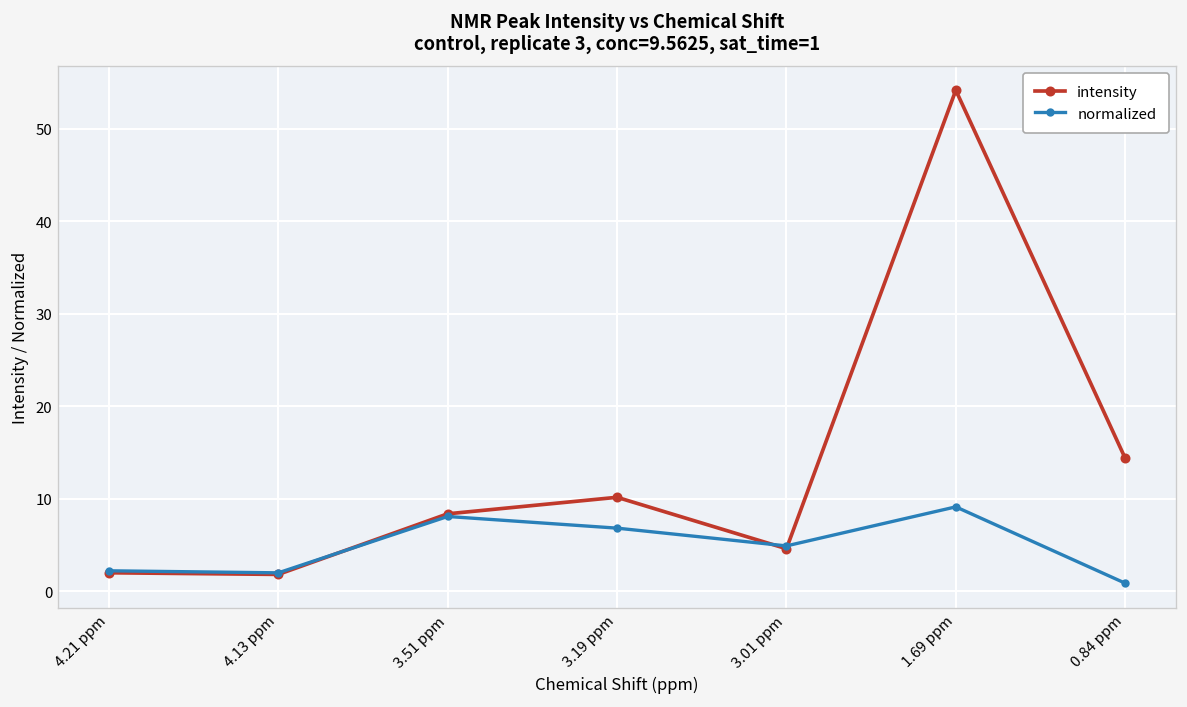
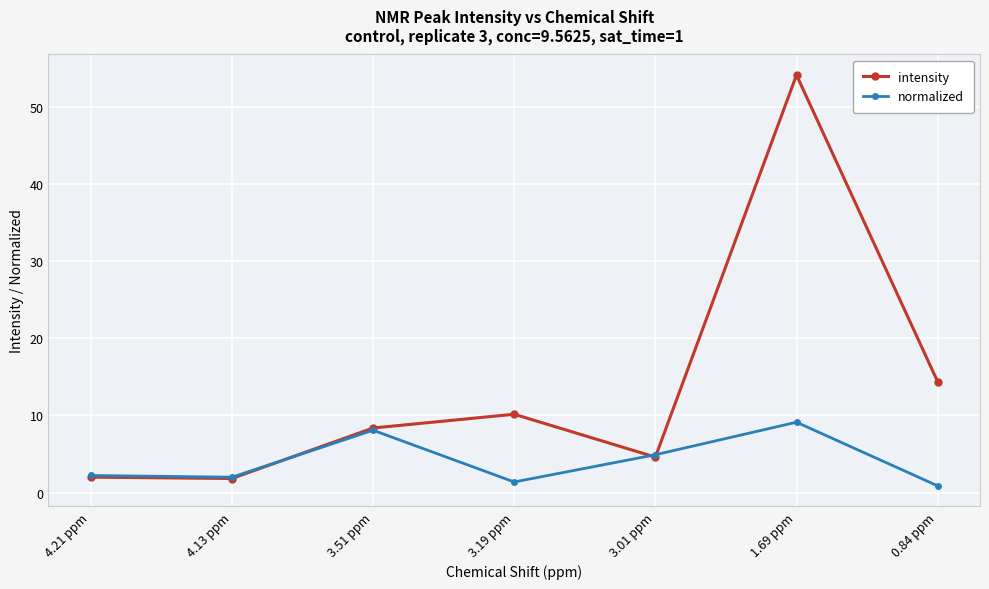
  {
    "intensity": {
      "3.19 ppm": 10,
      "1.69 ppm": 54,
      "0.84 ppm": 14
    },
    "normalized": {
-     "3.19 ppm": 7,
+     "3.19 ppm": 1,
      "1.69 ppm": 9,
      "0.84 ppm": 1
    }
  }
